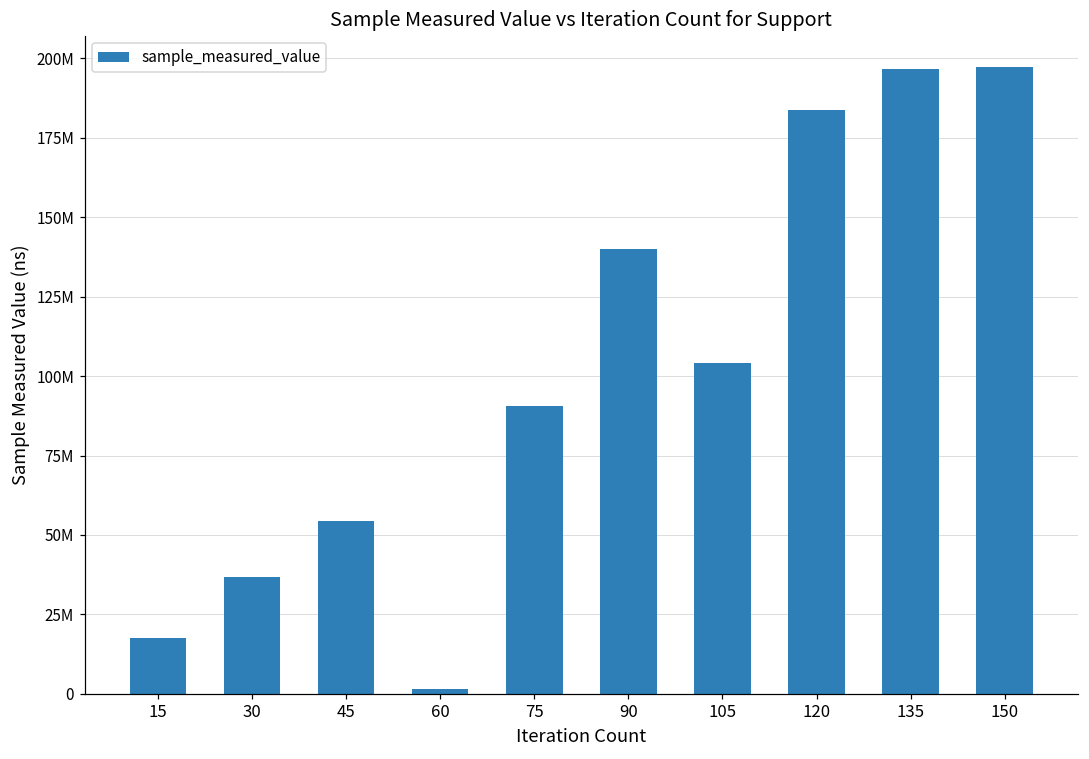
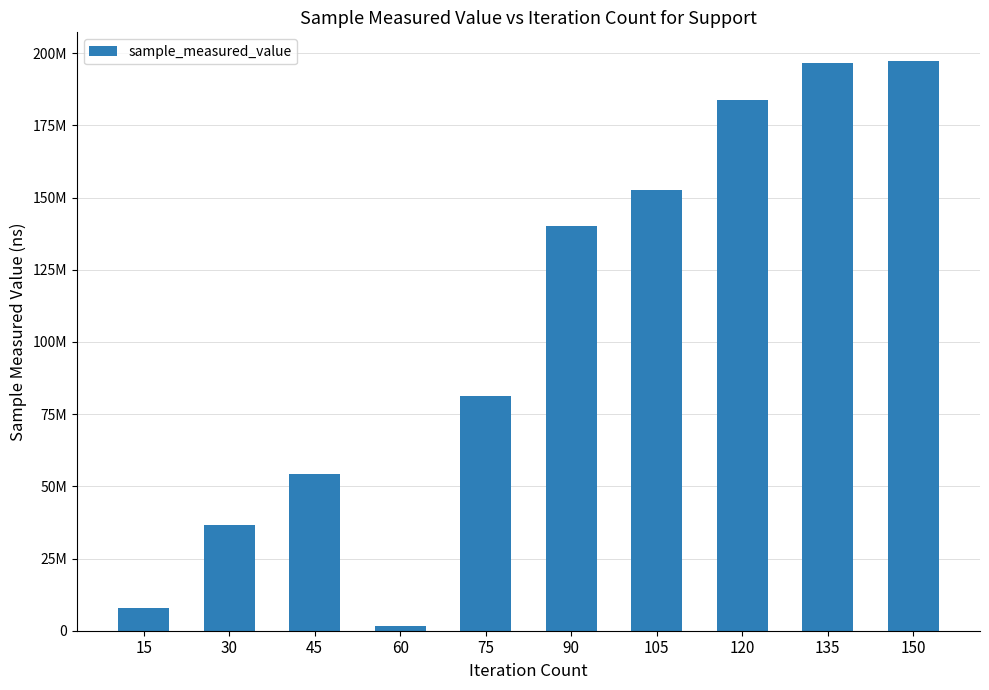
  {
-   "15": 18000000,
+   "15": 8000000,
    "30": 37000000,
    "45": 54000000,
    "60": 2000000,
-   "75": 91000000,
+   "75": 81000000,
    "90": 140000000,
-   "105": 104000000,
+   "105": 152000000,
    "120": 184000000,
    "135": 197000000,
    "150": 197000000
  }
